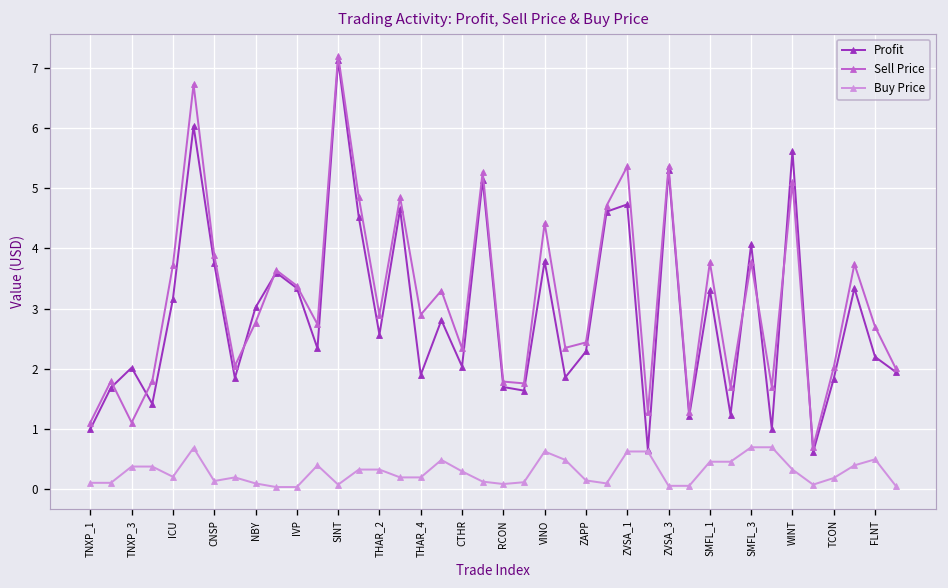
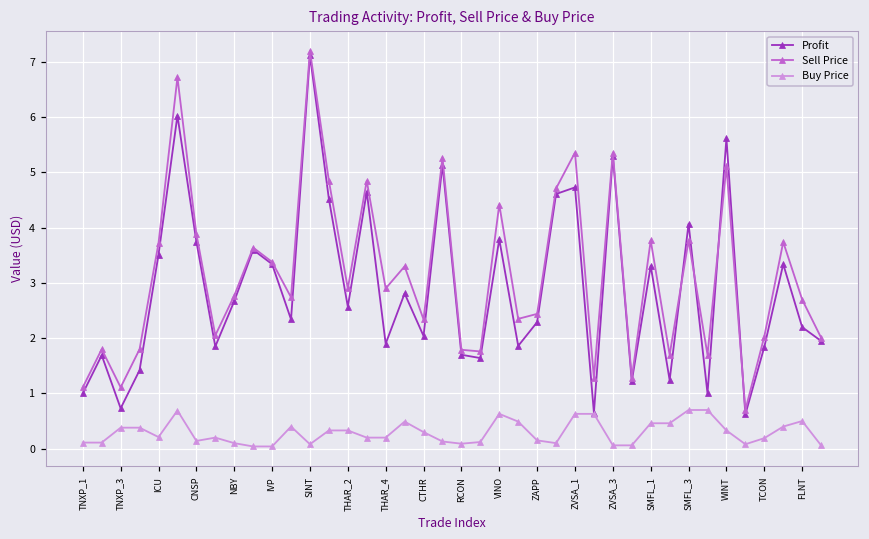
  {
    "Profit": {
      "TNXP_1": 1.0,
-     "TNXP_3": 2.0,
-     "ICU": 3.2,
+     "TNXP_3": 0.7,
+     "ICU": 3.5,
      "CNSP": 3.8,
-     "NBY": 3.0,
+     "NBY": 2.7,
      "SINT": 7.1,
      "THAR_2": 2.6,
      "THAR_4": 1.9,
      "CTHR": 2.0,
      "RCON": 1.7,
      "VINO": 3.8,
      "ZAPP": 2.3,
      "ZVSA_1": 4.7,
      "ZVSA_3": 5.3,
      "SMFL_1": 3.3,
      "SMFL_3": 4.1,
      "WINT": 5.6,
      "TCON": 1.8,
      "FLNT": 2.2
    }
  }
